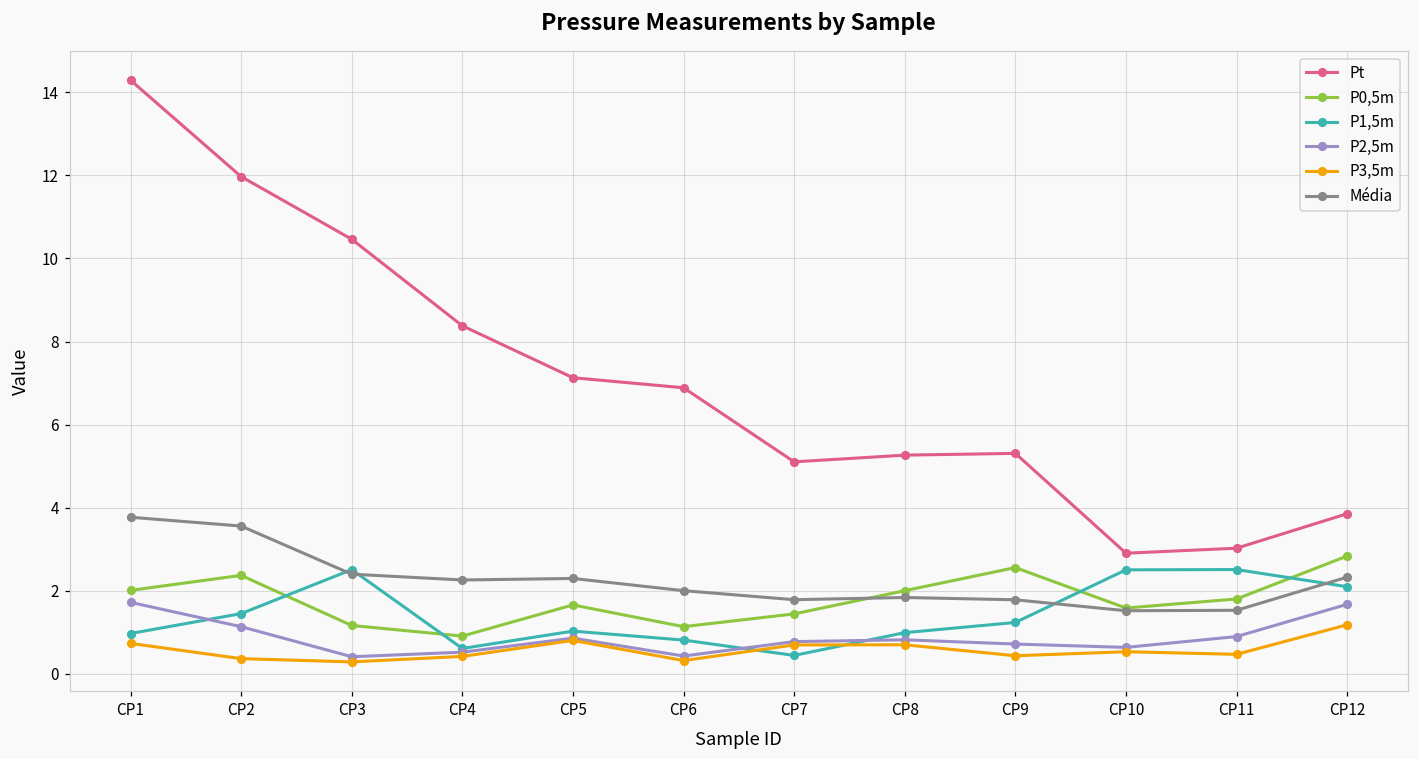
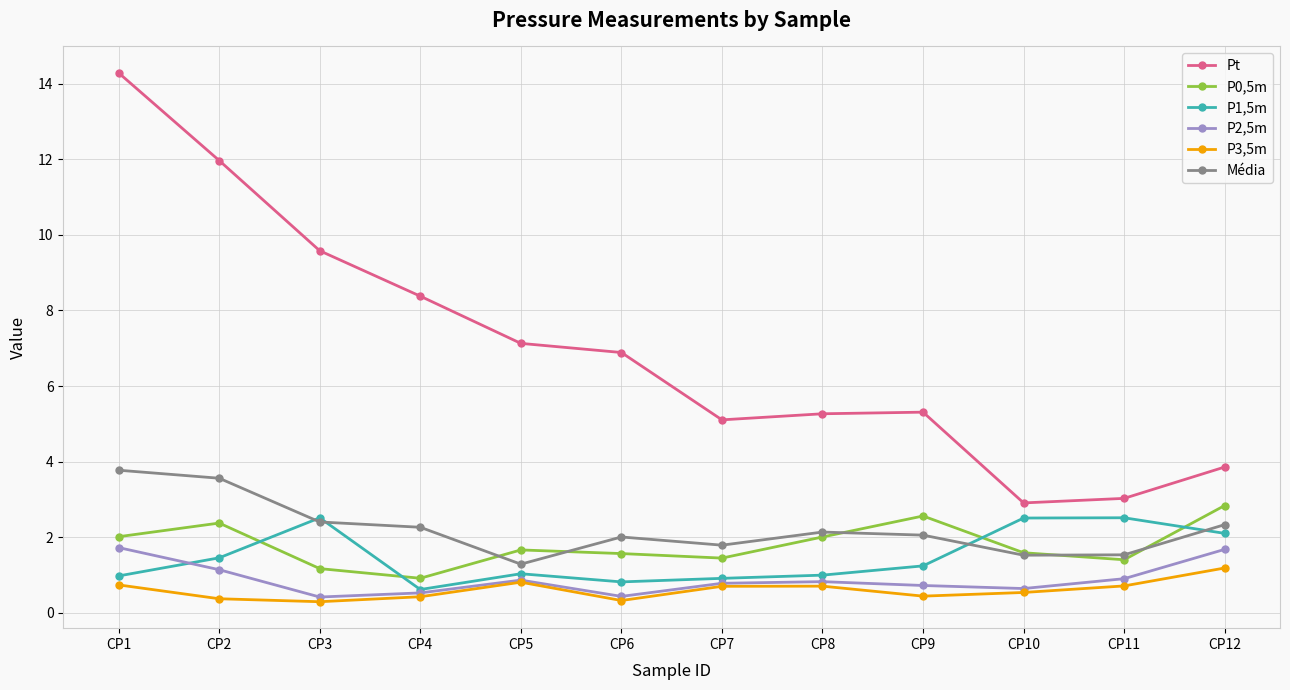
  {
    "Pt": {
      "CP1": 14.3,
      "CP2": 12.0,
-     "CP3": 10.5,
+     "CP3": 9.6,
      "CP4": 8.4,
      "CP5": 7.1,
      "CP6": 6.9,
      "CP7": 5.1,
      "CP8": 5.3,
      "CP9": 5.3,
      "CP10": 2.9,
      "CP11": 3.0,
      "CP12": 3.9
    },
    "P0,5m": {
      "CP1": 2.0,
      "CP2": 2.4,
      "CP3": 1.2,
      "CP4": 0.9,
      "CP5": 1.7,
-     "CP6": 1.1,
+     "CP6": 1.6,
      "CP7": 1.4,
      "CP8": 2.0,
      "CP9": 2.6,
-     "CP11": 1.8,
+     "CP11": 1.4,
      "CP12": 2.8
    },
    "P1,5m": {
      "CP1": 1.0,
      "CP2": 1.5,
      "CP3": 2.5,
      "CP4": 0.6,
      "CP5": 1.0,
      "CP6": 0.8,
-     "CP7": 0.4,
+     "CP7": 0.9,
      "CP8": 1.0,
      "CP9": 1.2,
      "CP10": 2.5,
      "CP11": 2.5,
      "CP12": 2.1
    },
    "P2,5m": {
      "CP1": 1.7,
      "CP2": 1.1,
      "CP3": 0.4,
      "CP4": 0.5,
      "CP6": 0.4,
      "CP7": 0.8,
      "CP8": 0.8,
      "CP9": 0.7,
      "CP10": 0.6,
      "CP11": 0.9,
      "CP12": 1.7
    },
    "P3,5m": {
      "CP1": 0.7,
      "CP2": 0.4,
      "CP3": 0.3,
      "CP4": 0.4,
      "CP6": 0.3,
      "CP7": 0.7,
      "CP8": 0.7,
      "CP9": 0.4,
      "CP10": 0.5,
-     "CP11": 0.5,
+     "CP11": 0.7,
      "CP12": 1.2
    },
    "Média": {
      "CP1": 3.8,
      "CP2": 3.6,
      "CP3": 2.4,
      "CP4": 2.3,
-     "CP5": 2.3,
+     "CP5": 1.3,
      "CP6": 2.0,
      "CP7": 1.8,
-     "CP8": 1.8,
-     "CP9": 1.8,
+     "CP8": 2.1,
+     "CP9": 2.1,
      "CP11": 1.5,
      "CP12": 2.3
    }
  }
